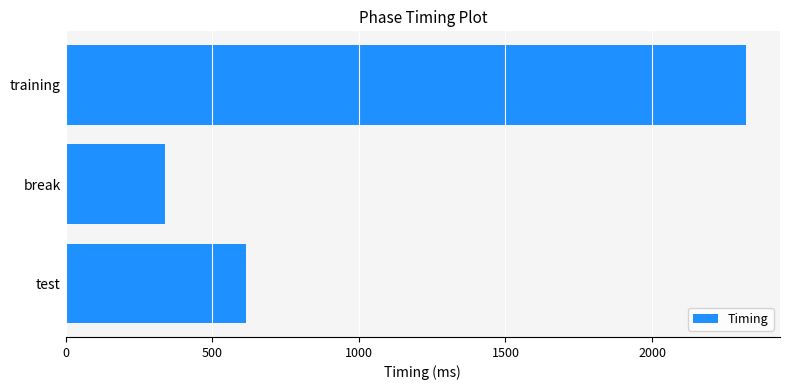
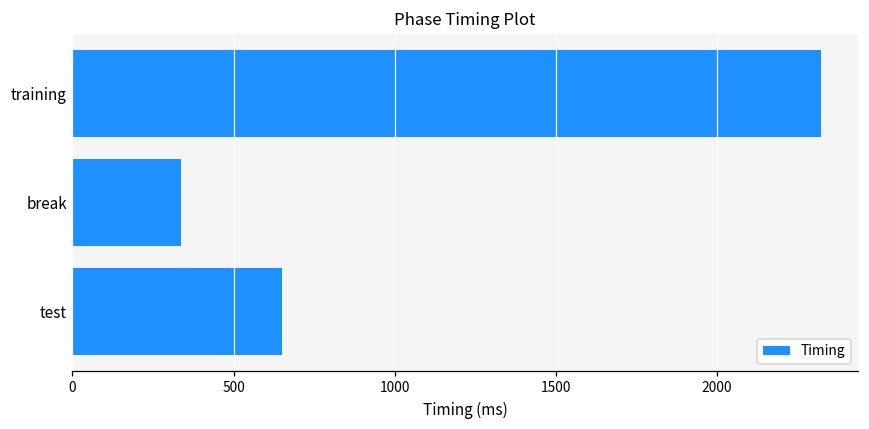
  {
    "training": 2320,
    "break": 340,
-   "test": 610
+   "test": 650
  }
